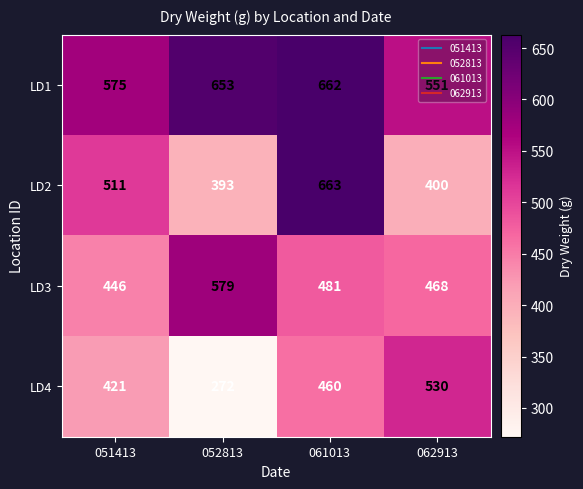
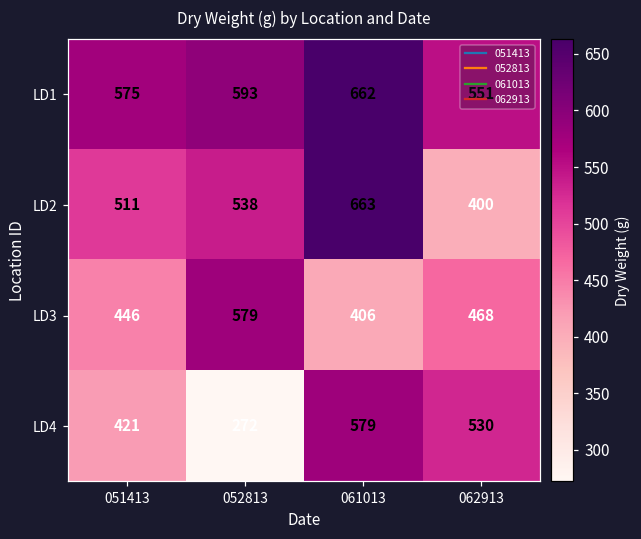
  {
    "LD1": {
      "051413": 575,
-     "052813": 653,
+     "052813": 593,
      "061013": 662
    },
    "LD2": {
      "051413": 511,
-     "052813": 393,
+     "052813": 538,
      "061013": 663,
      "062913": 400
    },
    "LD3": {
      "051413": 446,
      "052813": 579,
-     "061013": 481,
+     "061013": 406,
      "062913": 468
    },
    "LD4": {
      "051413": 421,
-     "061013": 460,
+     "061013": 579,
      "062913": 530
    }
  }
